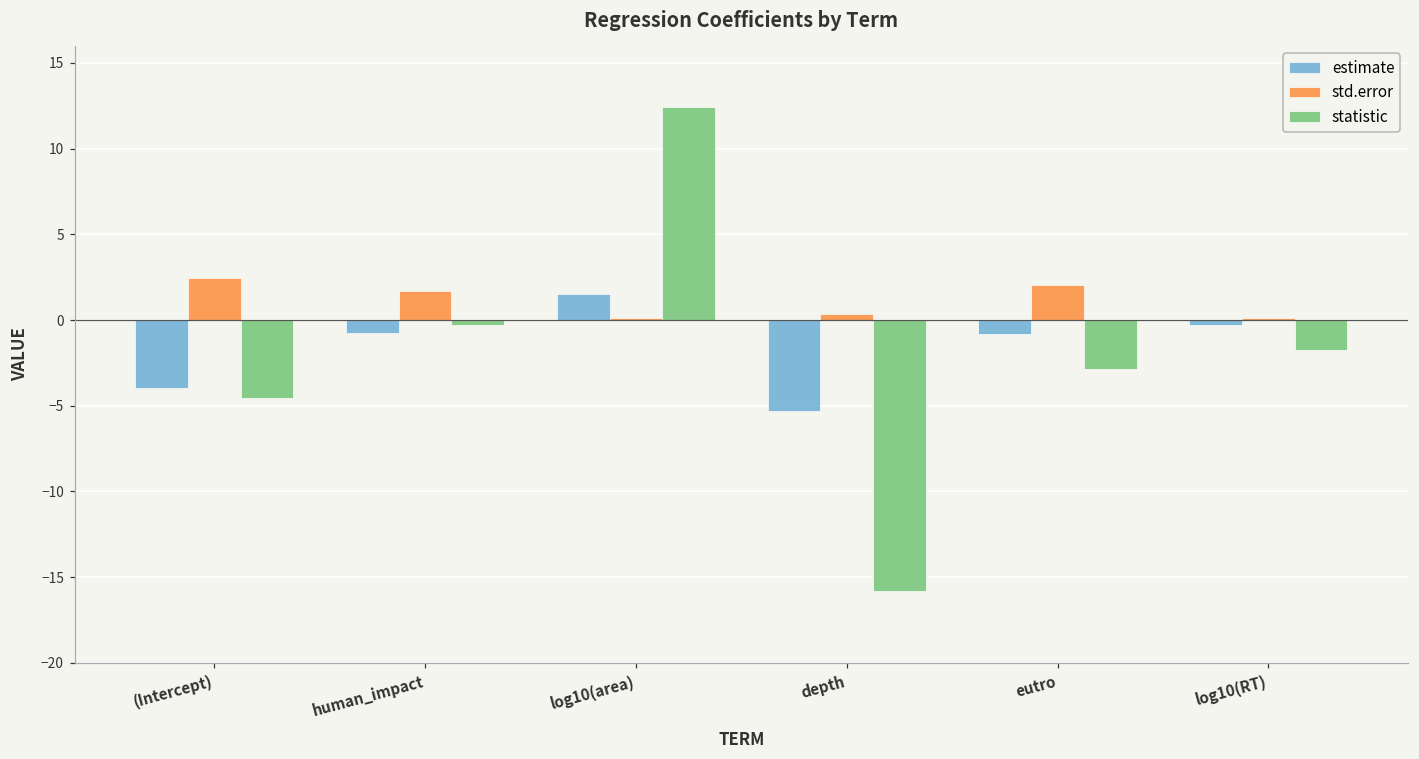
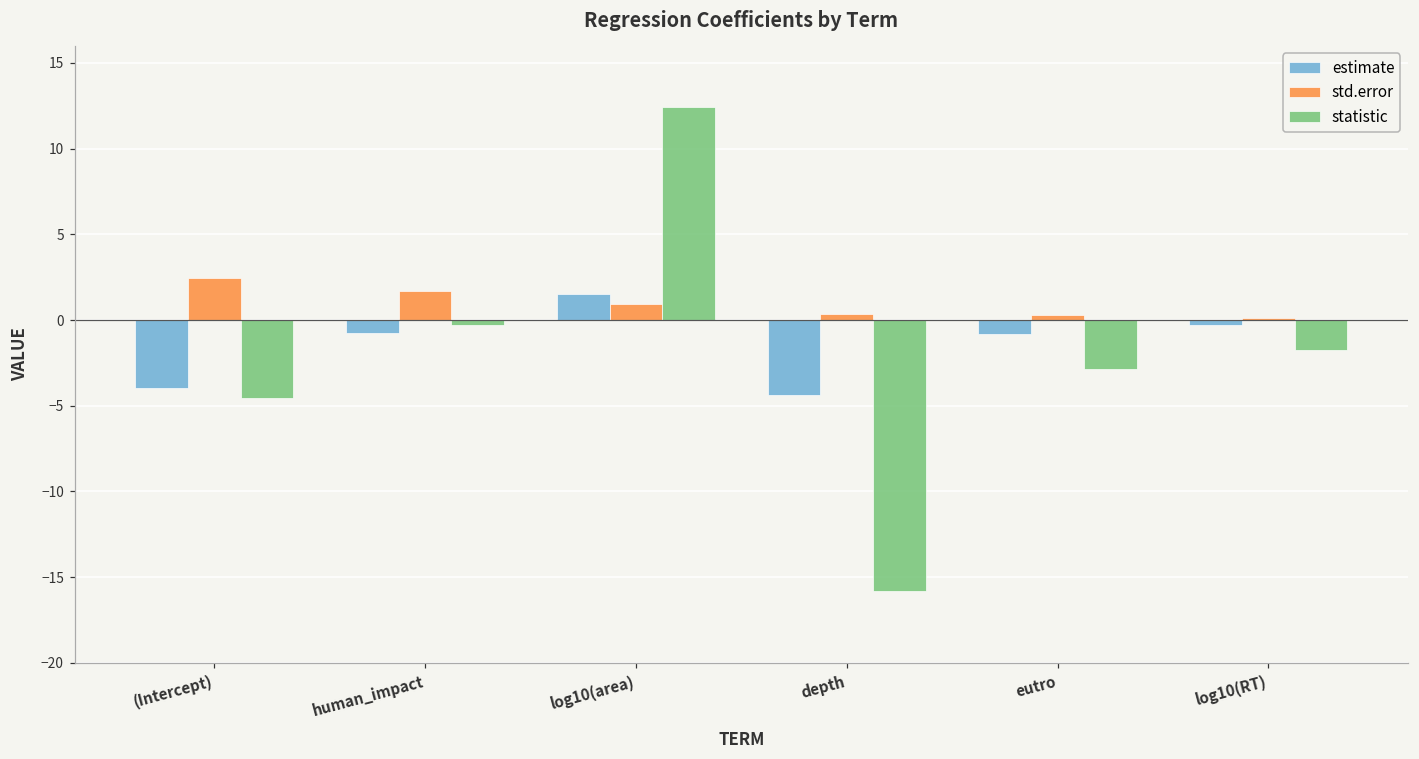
  {
    "estimate": {
      "(Intercept)": -4.0,
      "human_impact": -0.8,
      "log10(area)": 1.5,
-     "depth": -5.3,
+     "depth": -4.4,
      "eutro": -0.8,
      "log10(RT)": -0.3
    },
    "std.error": {
      "(Intercept)": 2.4,
      "human_impact": 1.7,
-     "log10(area)": 0.1,
+     "log10(area)": 0.9,
      "depth": 0.3,
-     "eutro": 2.1
+     "eutro": 0.3
    },
    "statistic": {
      "(Intercept)": -4.5,
      "human_impact": -0.3,
      "log10(area)": 12.4,
      "depth": -15.8,
      "eutro": -2.8,
      "log10(RT)": -1.7
    }
  }
